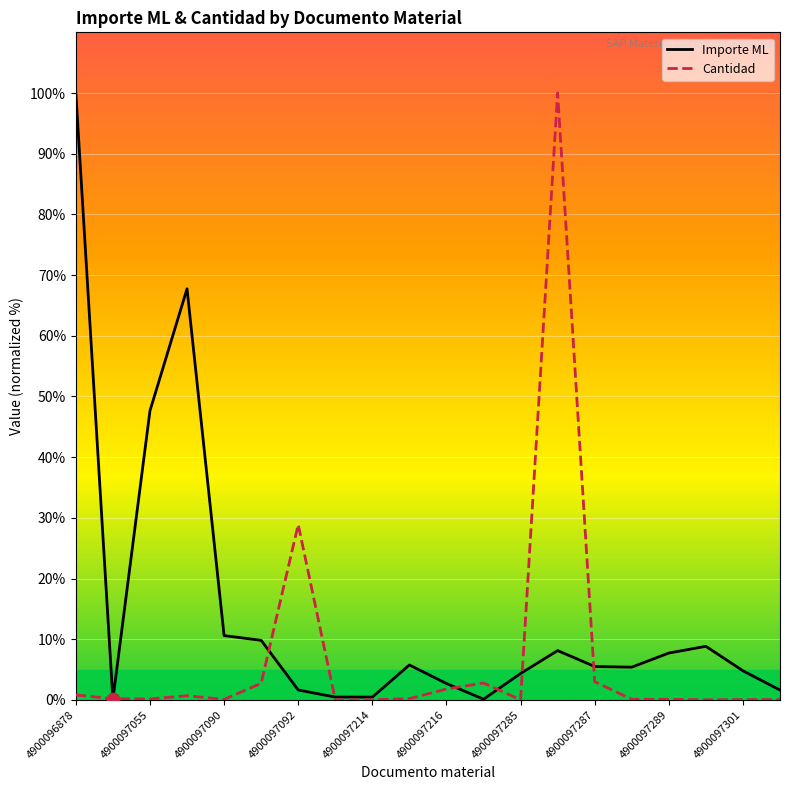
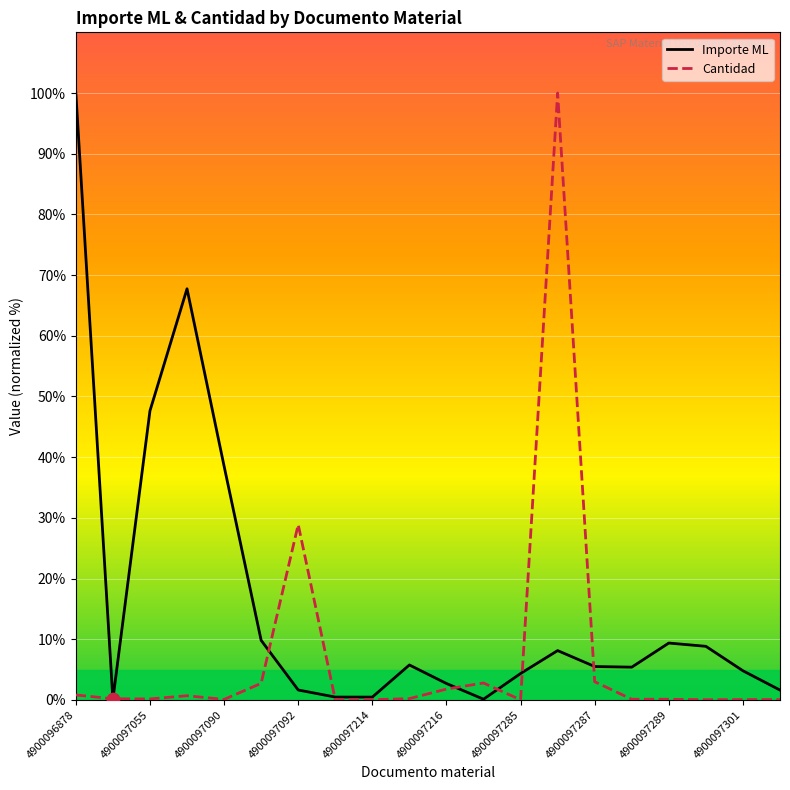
  {
    "Importe ML": {
      "4900096878": "100%",
      "4900097055": "48%",
-     "4900097090": "11%",
+     "4900097090": "39%",
      "4900097287": "5%",
-     "4900097289": "8%"
+     "4900097289": "9%"
    }
  }
